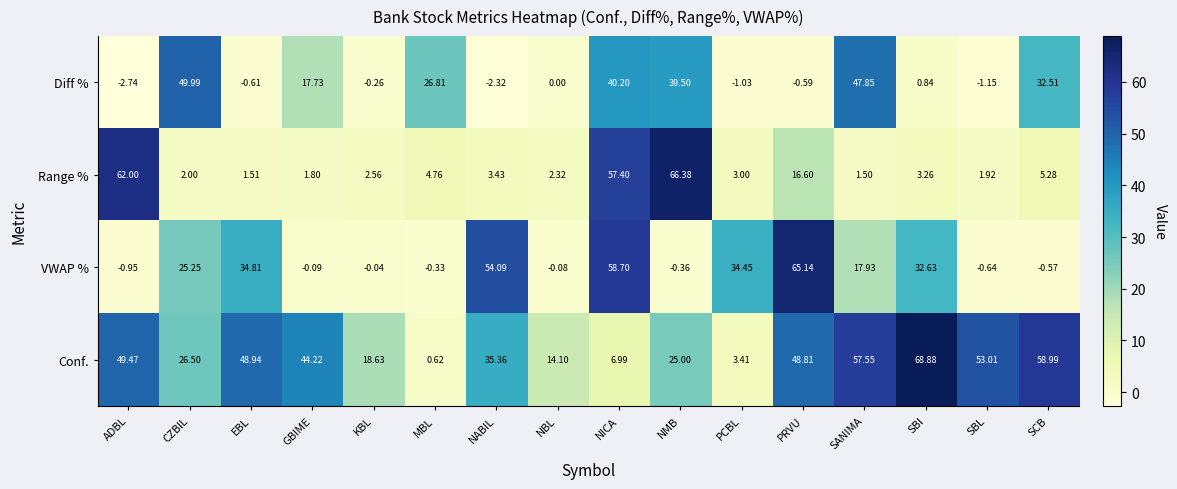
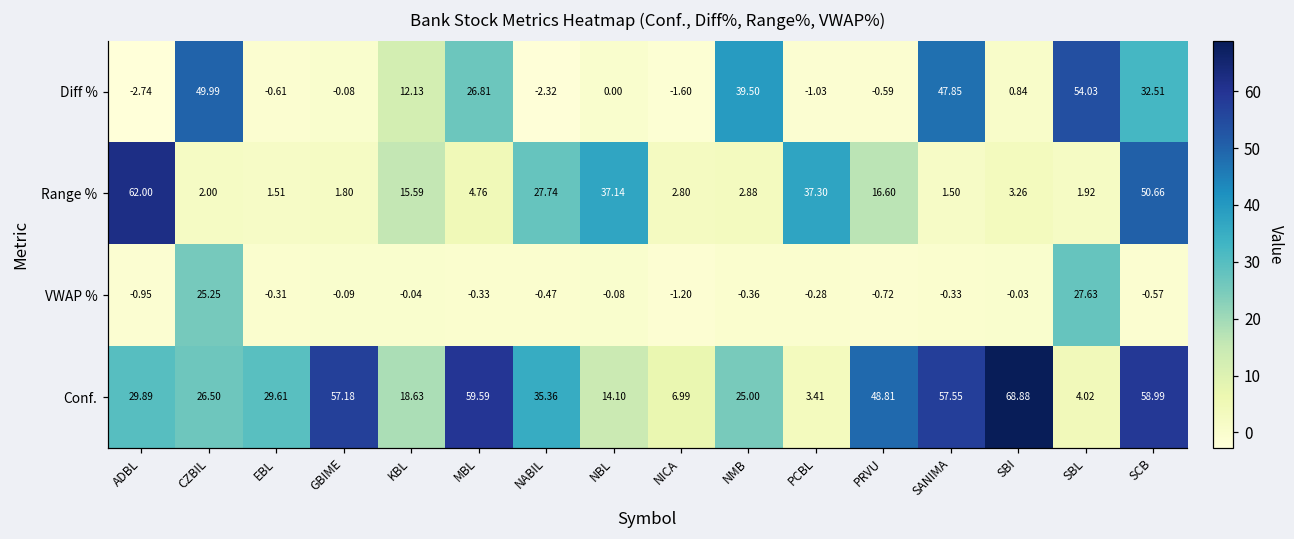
  {
    "Diff %": {
      "ADBL": -2.74,
      "CZBIL": 49.99,
      "EBL": -0.61,
-     "GBIME": 17.73,
-     "KBL": -0.26,
+     "GBIME": -0.08,
+     "KBL": 12.13,
      "MBL": 26.81,
      "NABIL": -2.32,
      "NBL": 0.00,
-     "NICA": 40.20,
+     "NICA": -1.60,
      "NMB": 39.50,
      "PCBL": -1.03,
      "PRVU": -0.59,
      "SANIMA": 47.85,
      "SBI": 0.84,
-     "SBL": -1.15,
+     "SBL": 54.03,
      "SCB": 32.51
    },
    "Range %": {
      "ADBL": 62.00,
      "CZBIL": 2.00,
      "EBL": 1.51,
      "GBIME": 1.80,
-     "KBL": 2.56,
+     "KBL": 15.59,
      "MBL": 4.76,
-     "NABIL": 3.43,
-     "NBL": 2.32,
-     "NICA": 57.40,
-     "NMB": 66.38,
-     "PCBL": 3.00,
+     "NABIL": 27.74,
+     "NBL": 37.14,
+     "NICA": 2.80,
+     "NMB": 2.88,
+     "PCBL": 37.30,
      "PRVU": 16.60,
      "SANIMA": 1.50,
      "SBI": 3.26,
      "SBL": 1.92,
-     "SCB": 5.28
+     "SCB": 50.66
    },
    "VWAP %": {
      "ADBL": -0.95,
      "CZBIL": 25.25,
-     "EBL": 34.81,
+     "EBL": -0.31,
      "GBIME": -0.09,
      "KBL": -0.04,
      "MBL": -0.33,
-     "NABIL": 54.09,
+     "NABIL": -0.47,
      "NBL": -0.08,
-     "NICA": 58.70,
+     "NICA": -1.20,
      "NMB": -0.36,
-     "PCBL": 34.45,
-     "PRVU": 65.14,
-     "SANIMA": 17.93,
-     "SBI": 32.63,
-     "SBL": -0.64,
+     "PCBL": -0.28,
+     "PRVU": -0.72,
+     "SANIMA": -0.33,
+     "SBI": -0.03,
+     "SBL": 27.63,
      "SCB": -0.57
    },
    "Conf.": {
-     "ADBL": 49.47,
+     "ADBL": 29.89,
      "CZBIL": 26.50,
-     "EBL": 48.94,
-     "GBIME": 44.22,
+     "EBL": 29.61,
+     "GBIME": 57.18,
      "KBL": 18.63,
-     "MBL": 0.62,
+     "MBL": 59.59,
      "NABIL": 35.36,
      "NBL": 14.10,
      "NICA": 6.99,
      "NMB": 25.00,
      "PCBL": 3.41,
      "PRVU": 48.81,
      "SANIMA": 57.55,
      "SBI": 68.88,
-     "SBL": 53.01,
+     "SBL": 4.02,
      "SCB": 58.99
    }
  }
